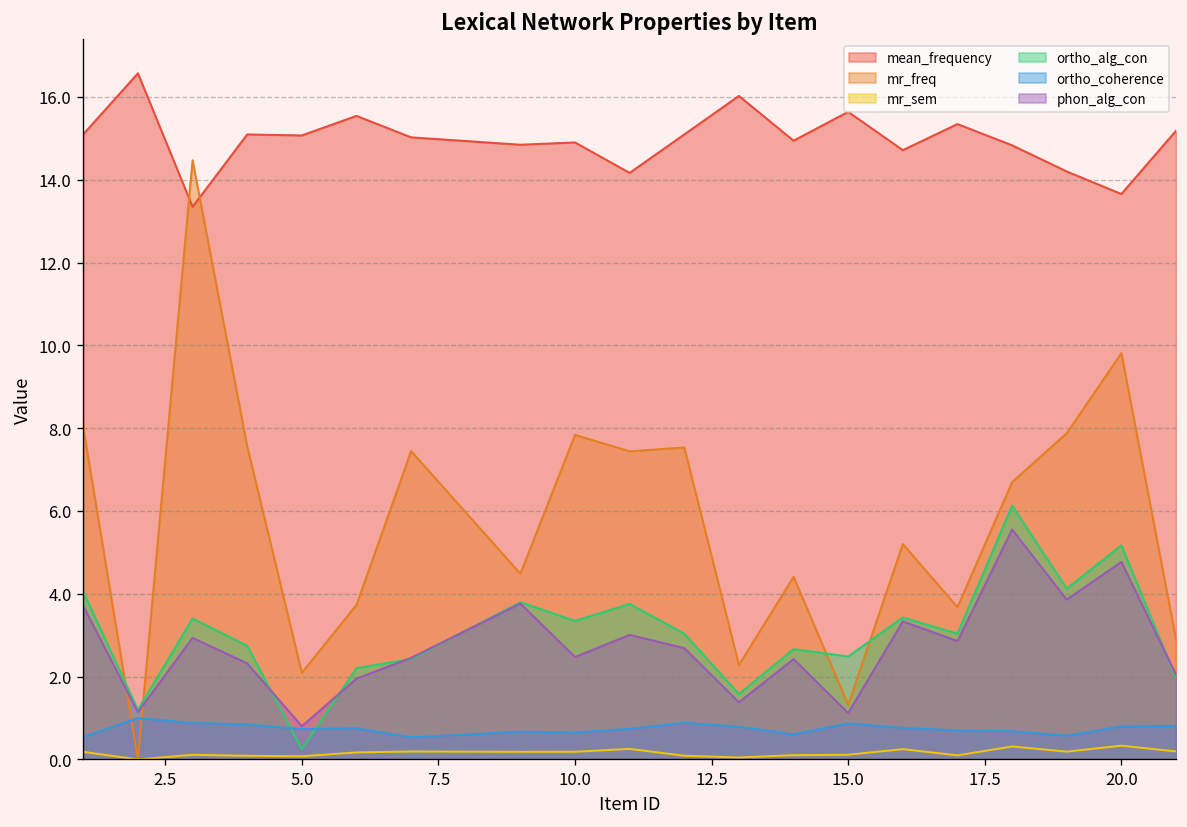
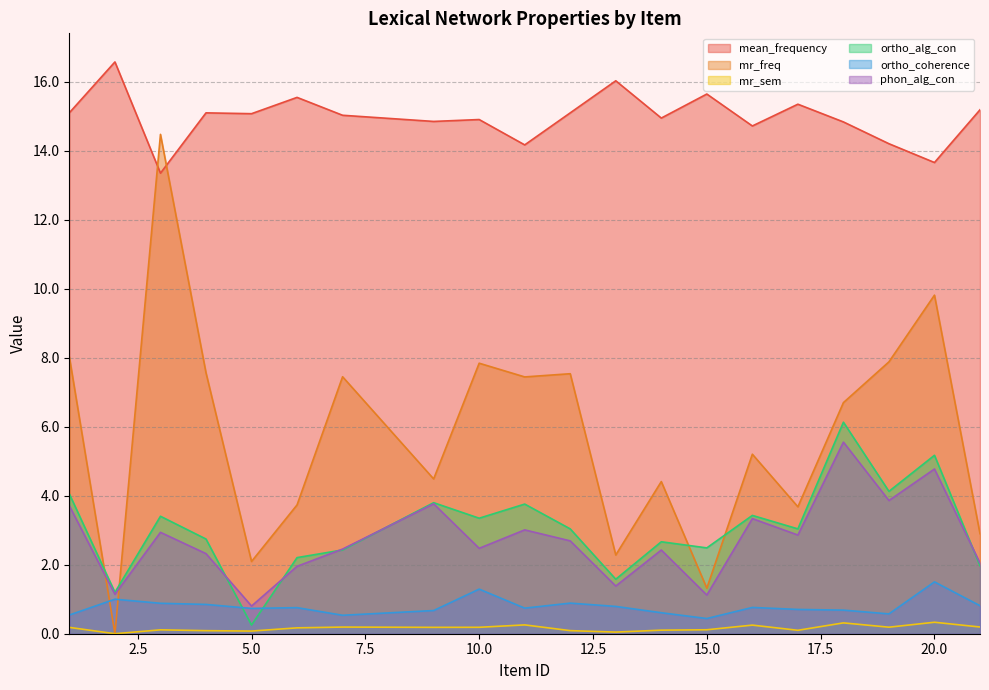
  {
    "ortho_alg_con": {
      "5.0": 0.3,
      "10.0": 3.3,
      "15.0": 2.5,
      "20.0": 5.2
    },
    "ortho_coherence": {
-     "10.0": 0.7,
-     "15.0": 0.9,
-     "20.0": 0.8
+     "10.0": 1.3,
+     "15.0": 0.4,
+     "20.0": 1.5
    },
    "phon_alg_con": {
      "10.0": 2.5,
      "15.0": 1.1,
      "20.0": 4.8
    }
  }
